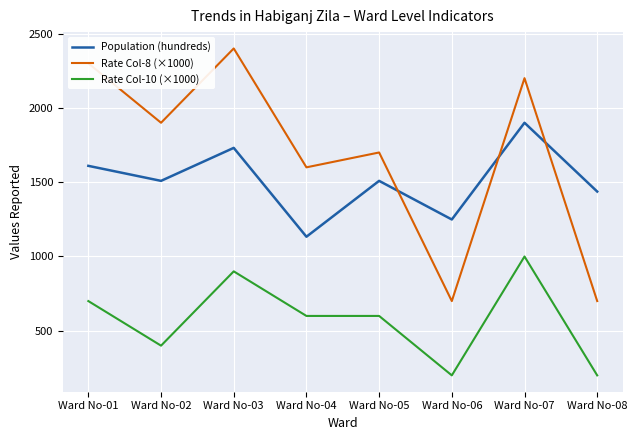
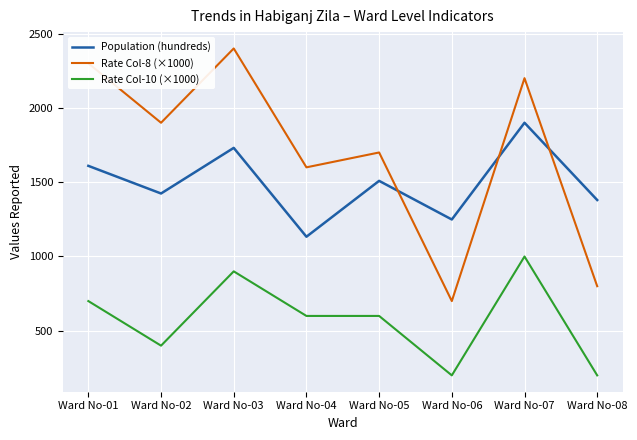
  {
    "Population (hundreds)": {
      "Ward No-01": 1610,
-     "Ward No-02": 1510,
+     "Ward No-02": 1420,
      "Ward No-03": 1730,
      "Ward No-04": 1130,
      "Ward No-05": 1510,
      "Ward No-06": 1250,
      "Ward No-07": 1900,
-     "Ward No-08": 1440
+     "Ward No-08": 1380
    },
    "Rate Col-8 (×1000)": {
      "Ward No-02": 1900,
      "Ward No-03": 2400,
      "Ward No-04": 1600,
      "Ward No-05": 1700,
      "Ward No-06": 700,
      "Ward No-07": 2200,
-     "Ward No-08": 700
+     "Ward No-08": 800
    },
    "Rate Col-10 (×1000)": {
      "Ward No-01": 700,
      "Ward No-02": 400,
      "Ward No-03": 900,
      "Ward No-04": 600,
      "Ward No-05": 600,
      "Ward No-06": 200,
      "Ward No-07": 1000,
      "Ward No-08": 200
    }
  }
